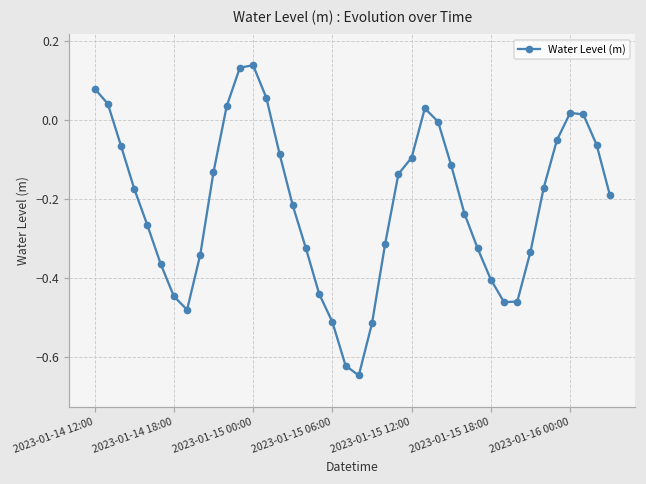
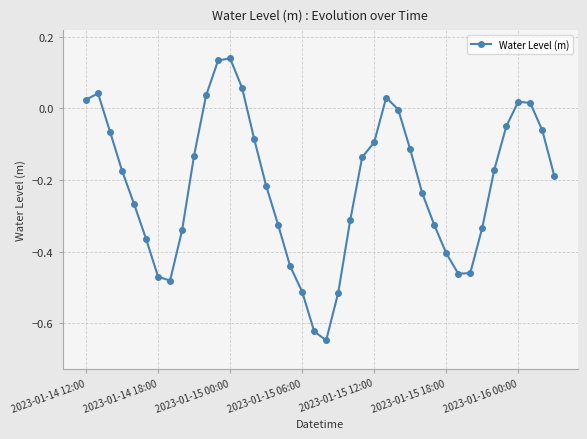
  {
-   "2023-01-14 12:00": 0.08,
-   "2023-01-14 18:00": -0.45,
+   "2023-01-14 12:00": 0.02,
+   "2023-01-14 18:00": -0.47,
    "2023-01-15 00:00": 0.14,
    "2023-01-15 06:00": -0.51,
    "2023-01-15 12:00": -0.09,
    "2023-01-15 18:00": -0.40,
    "2023-01-16 00:00": 0.02
  }
